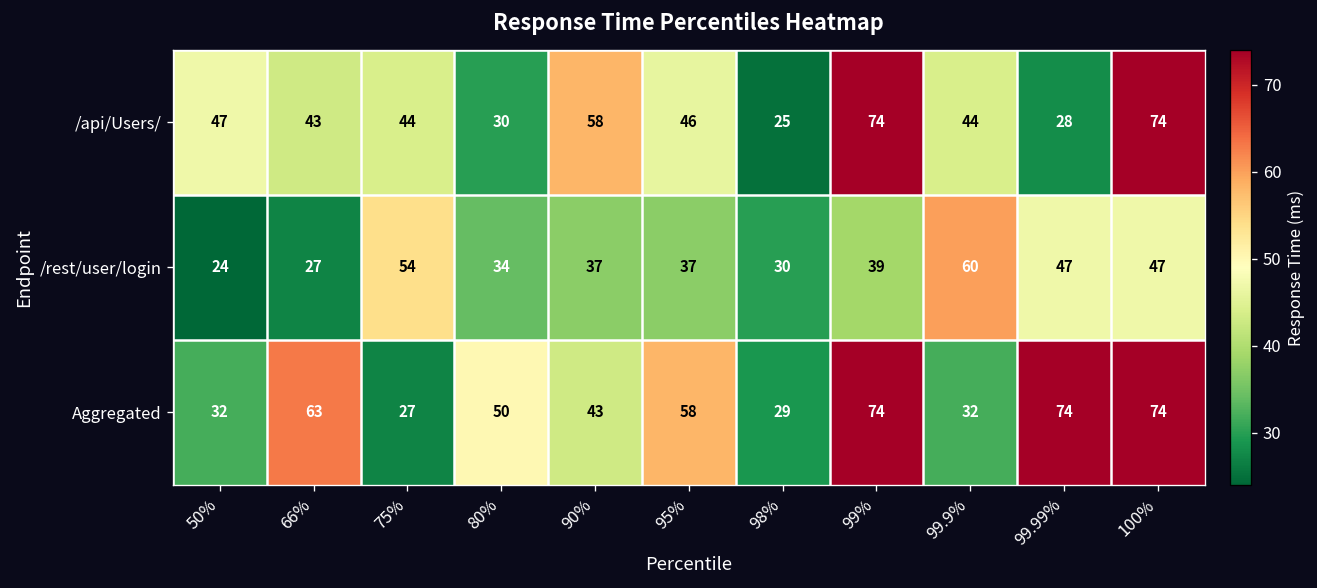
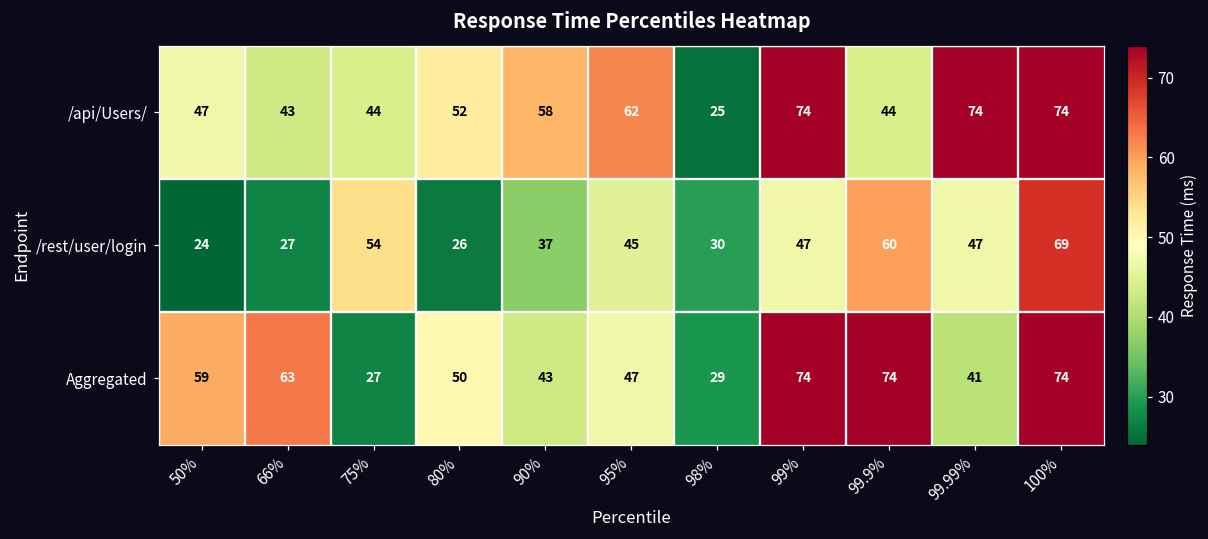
  {
    "/api/Users/": {
      "50%": 47,
      "66%": 43,
      "75%": 44,
-     "80%": 30,
+     "80%": 52,
      "90%": 58,
-     "95%": 46,
+     "95%": 62,
      "98%": 25,
      "99%": 74,
      "99.9%": 44,
-     "99.99%": 28,
+     "99.99%": 74,
      "100%": 74
    },
    "/rest/user/login": {
      "50%": 24,
      "66%": 27,
      "75%": 54,
-     "80%": 34,
+     "80%": 26,
      "90%": 37,
-     "95%": 37,
+     "95%": 45,
      "98%": 30,
-     "99%": 39,
+     "99%": 47,
      "99.9%": 60,
      "99.99%": 47,
-     "100%": 47
+     "100%": 69
    },
    "Aggregated": {
-     "50%": 32,
+     "50%": 59,
      "66%": 63,
      "75%": 27,
      "80%": 50,
      "90%": 43,
-     "95%": 58,
+     "95%": 47,
      "98%": 29,
      "99%": 74,
-     "99.9%": 32,
-     "99.99%": 74,
+     "99.9%": 74,
+     "99.99%": 41,
      "100%": 74
    }
  }
